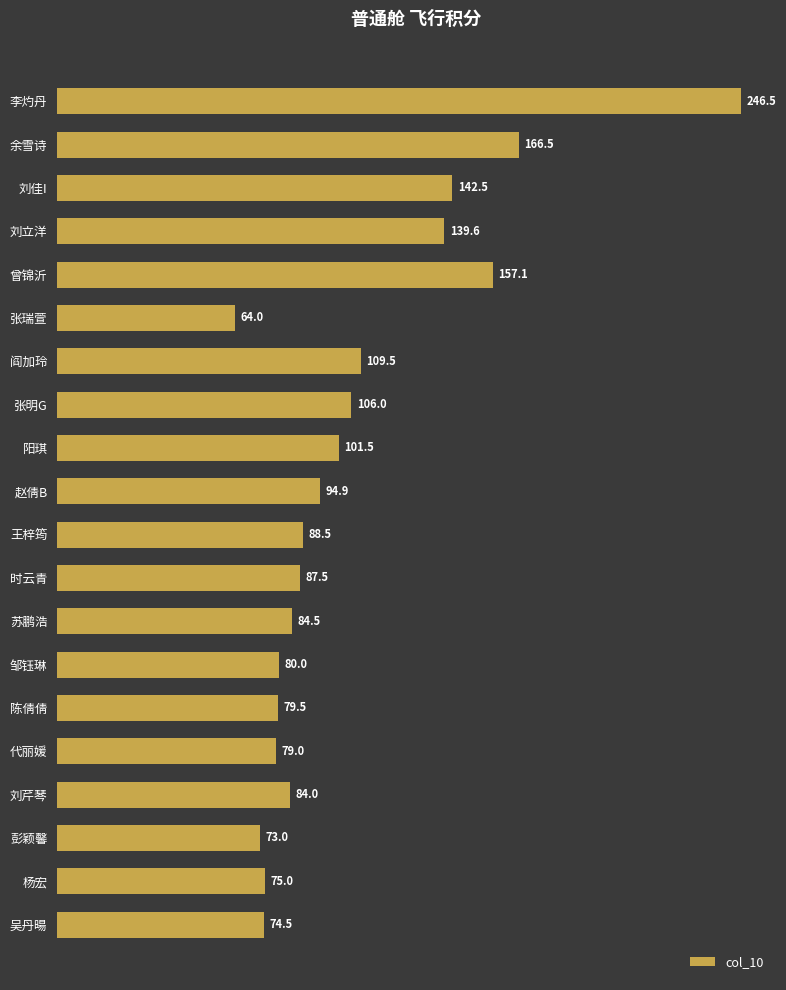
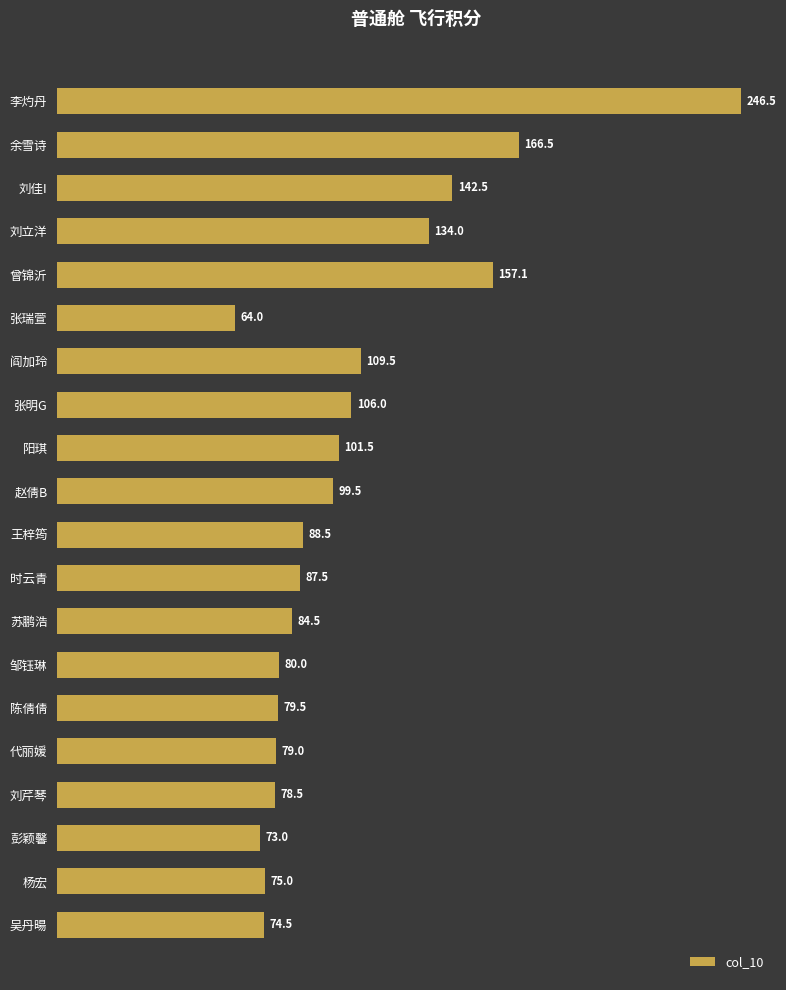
  {
    "李灼丹": 246.5,
    "余雪诗": 166.5,
    "刘佳I": 142.5,
-   "刘立洋": 139.6,
+   "刘立洋": 134.0,
    "曾锦沂": 157.1,
    "张瑞萱": 64.0,
    "阎加玲": 109.5,
    "张明G": 106.0,
    "阳琪": 101.5,
-   "赵倩B": 94.9,
+   "赵倩B": 99.5,
    "王梓筠": 88.5,
    "时云青": 87.5,
    "苏鹏浩": 84.5,
    "邹钰琳": 80.0,
    "陈倩倩": 79.5,
    "代丽媛": 79.0,
-   "刘芹琴": 84.0,
+   "刘芹琴": 78.5,
    "彭颖馨": 73.0,
    "杨宏": 75.0,
    "吴丹暘": 74.5
  }
